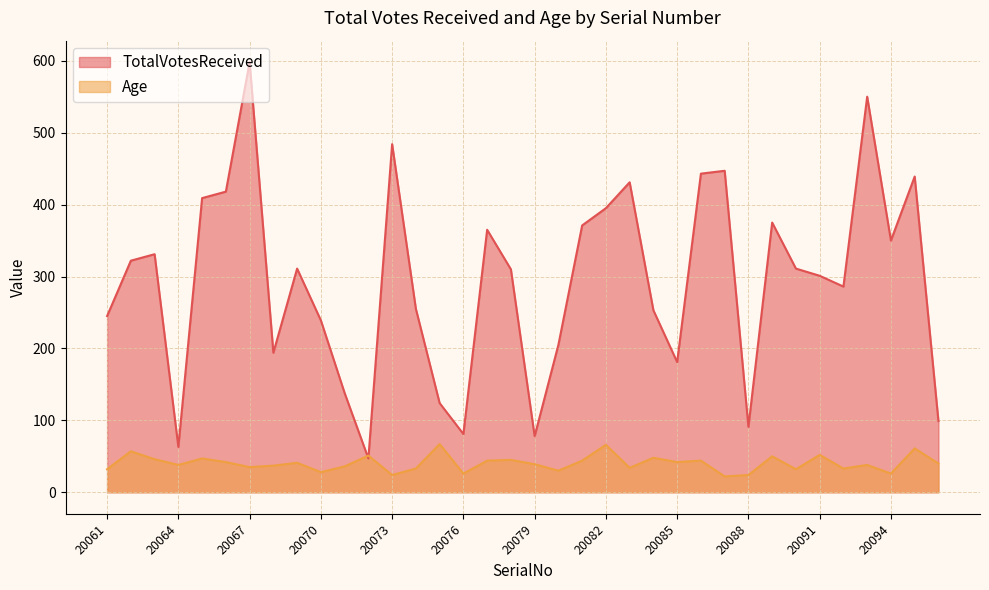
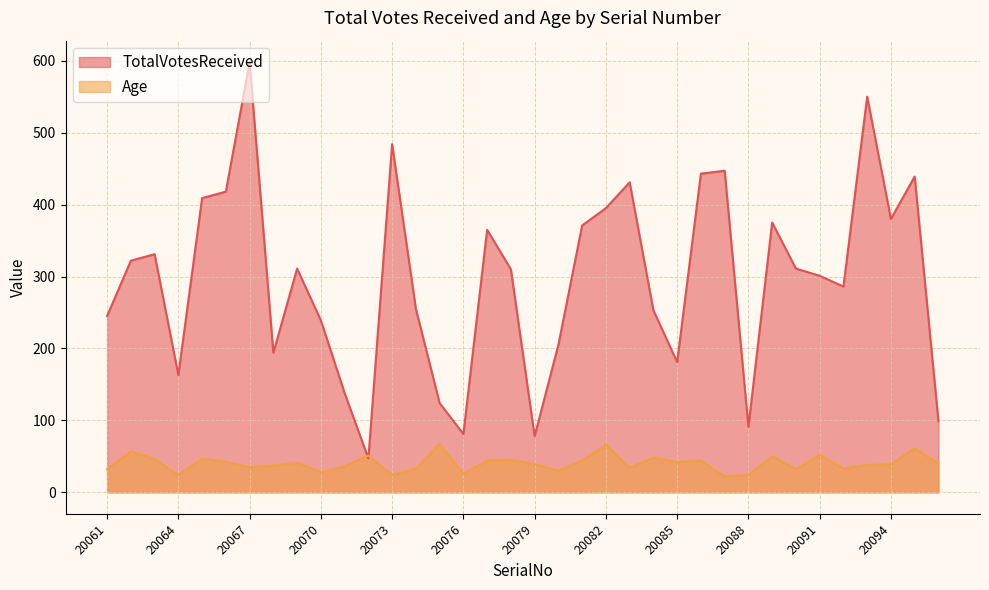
  {
    "TotalVotesReceived": {
      "20061": 250,
-     "20064": 60,
+     "20064": 160,
      "20070": 240,
      "20073": 480,
      "20076": 80,
      "20079": 80,
      "20082": 400,
      "20085": 180,
      "20088": 90,
      "20091": 300,
-     "20094": 350
+     "20094": 380
    },
    "Age": {
      "20061": 30,
-     "20064": 40,
+     "20064": 20,
      "20067": 40,
      "20070": 30,
      "20073": 20,
      "20076": 30,
      "20079": 40,
      "20082": 70,
      "20085": 40,
      "20088": 20,
      "20091": 50,
-     "20094": 30
+     "20094": 40
    }
  }
